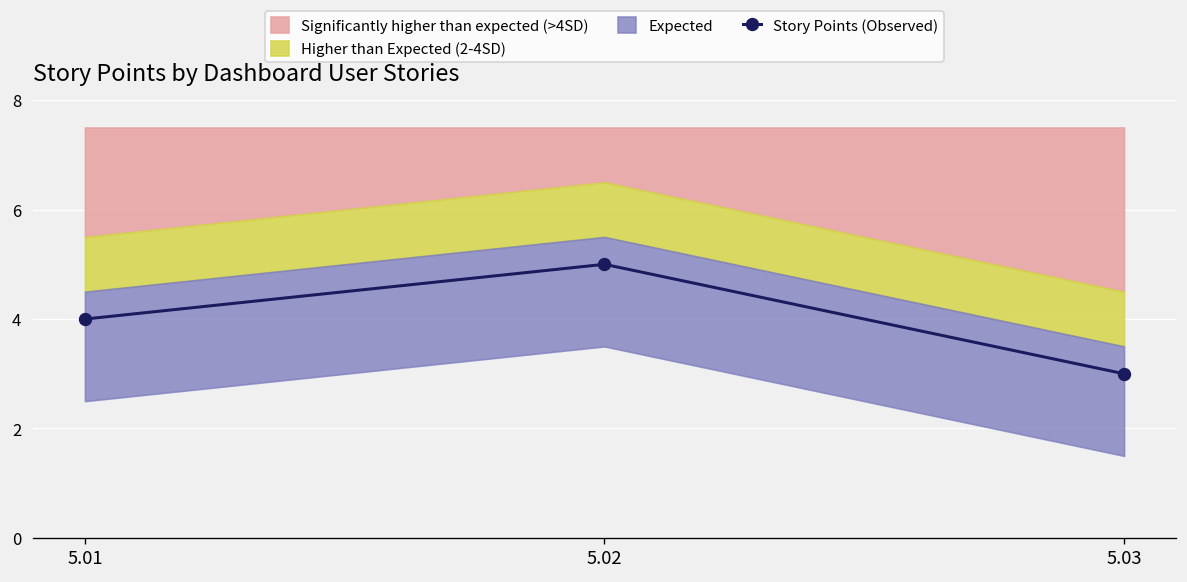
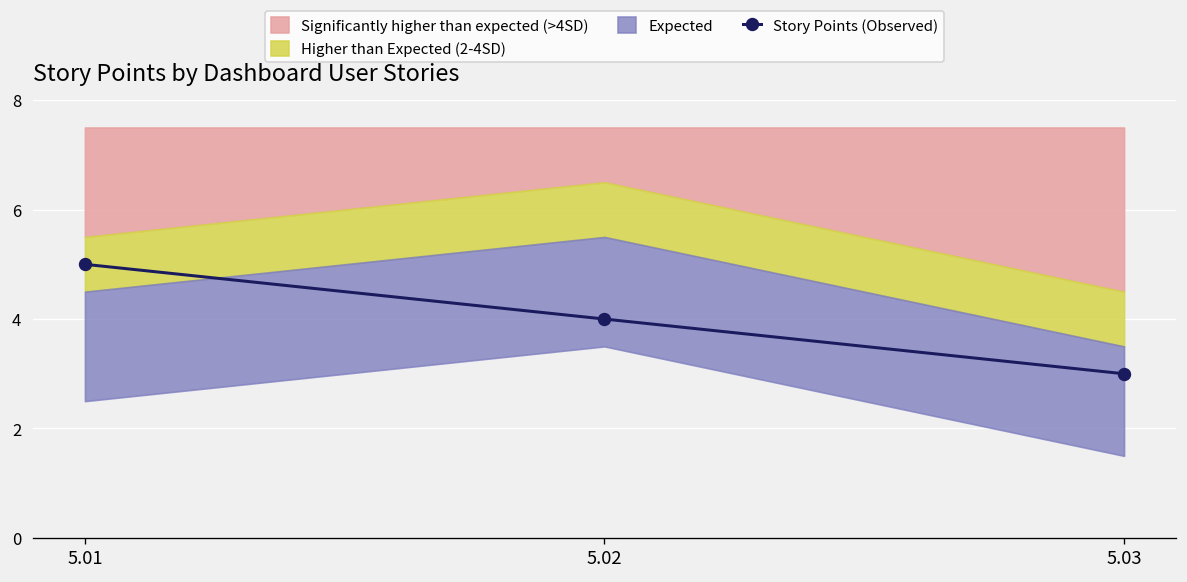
  {
    "Story Points (Observed)": {
-     "5.01": 4,
-     "5.02": 5,
+     "5.01": 5,
+     "5.02": 4,
      "5.03": 3
    },
    "Significantly higher than expected (>4SD)": {
      "5.01": 2,
      "5.02": 1,
      "5.03": 3
    },
    "Higher than Expected (2-4SD)": {
      "5.01": 1,
      "5.02": 1,
      "5.03": 1
    }
  }
